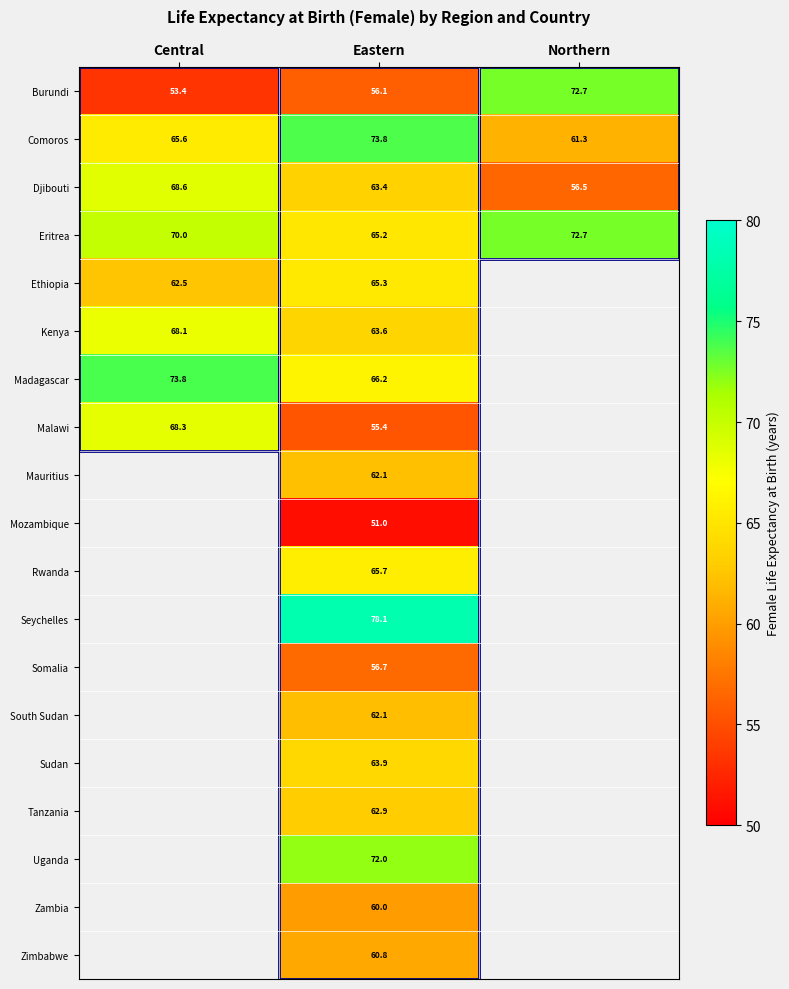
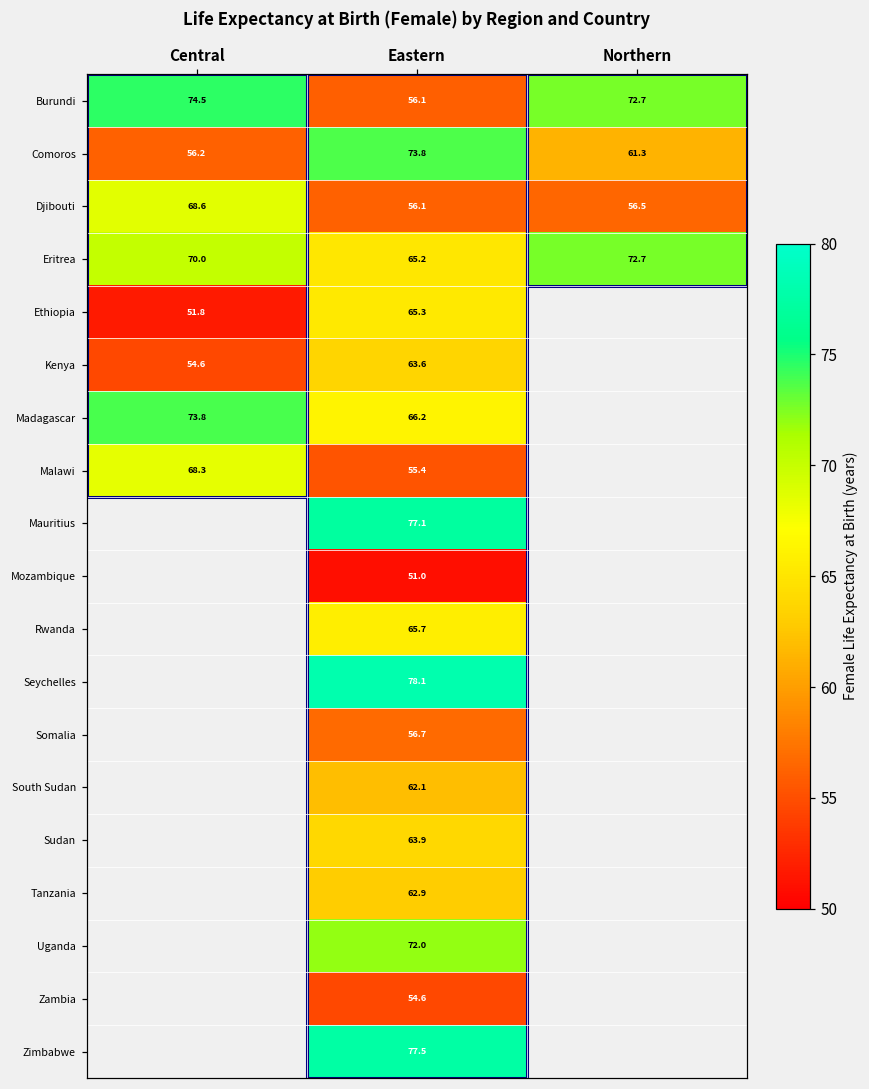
  {
    "Burundi": {
-     "Central": 53.4,
+     "Central": 74.5,
      "Eastern": 56.1,
      "Northern": 72.7
    },
    "Comoros": {
-     "Central": 65.6,
+     "Central": 56.2,
      "Eastern": 73.8,
      "Northern": 61.3
    },
    "Djibouti": {
      "Central": 68.6,
-     "Eastern": 63.4,
+     "Eastern": 56.1,
      "Northern": 56.5
    },
    "Eritrea": {
      "Central": 70.0,
      "Eastern": 65.2,
      "Northern": 72.7
    },
    "Ethiopia": {
-     "Central": 62.5,
+     "Central": 51.8,
      "Eastern": 65.3
    },
    "Kenya": {
-     "Central": 68.1,
+     "Central": 54.6,
      "Eastern": 63.6
    },
    "Madagascar": {
      "Central": 73.8,
      "Eastern": 66.2
    },
    "Malawi": {
      "Central": 68.3,
      "Eastern": 55.4
    },
    "Mauritius": {
-     "Eastern": 62.1
+     "Eastern": 77.1
    },
    "Mozambique": {
      "Eastern": 51.0
    },
    "Rwanda": {
      "Eastern": 65.7
    },
    "Seychelles": {
      "Eastern": 78.1
    },
    "Somalia": {
      "Eastern": 56.7
    },
    "South Sudan": {
      "Eastern": 62.1
    },
    "Sudan": {
      "Eastern": 63.9
    },
    "Tanzania": {
      "Eastern": 62.9
    },
    "Uganda": {
      "Eastern": 72.0
    },
    "Zambia": {
-     "Eastern": 60.0
+     "Eastern": 54.6
    },
    "Zimbabwe": {
-     "Eastern": 60.8
+     "Eastern": 77.5
    }
  }
